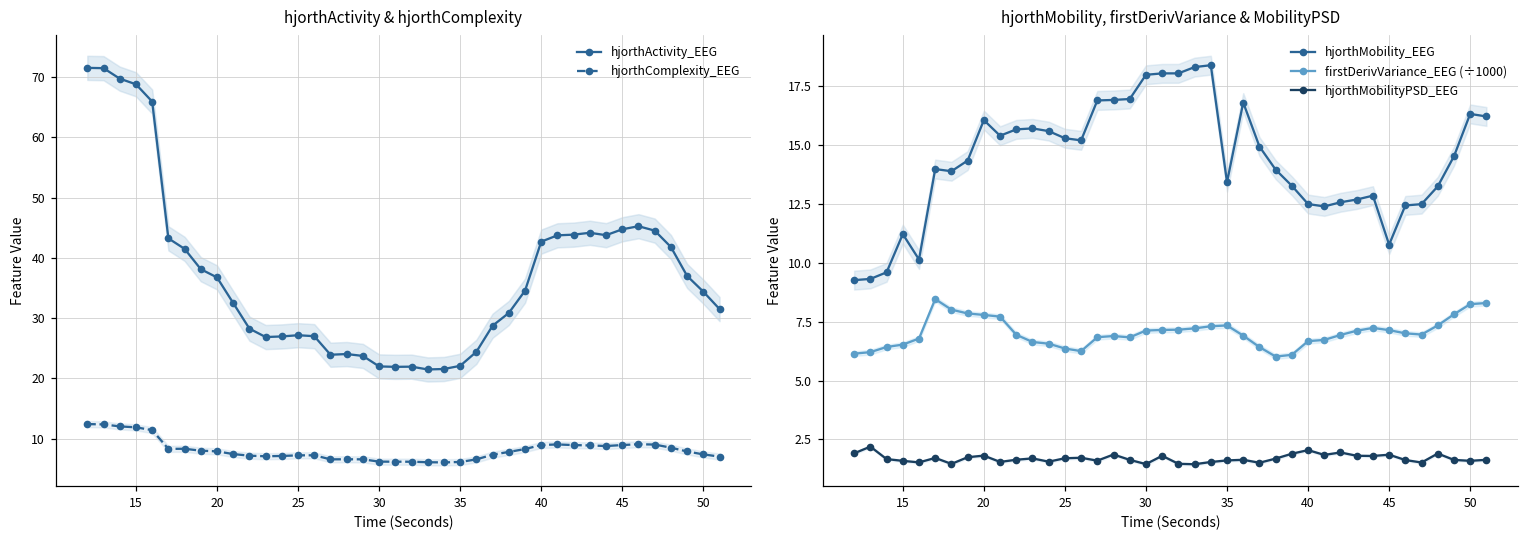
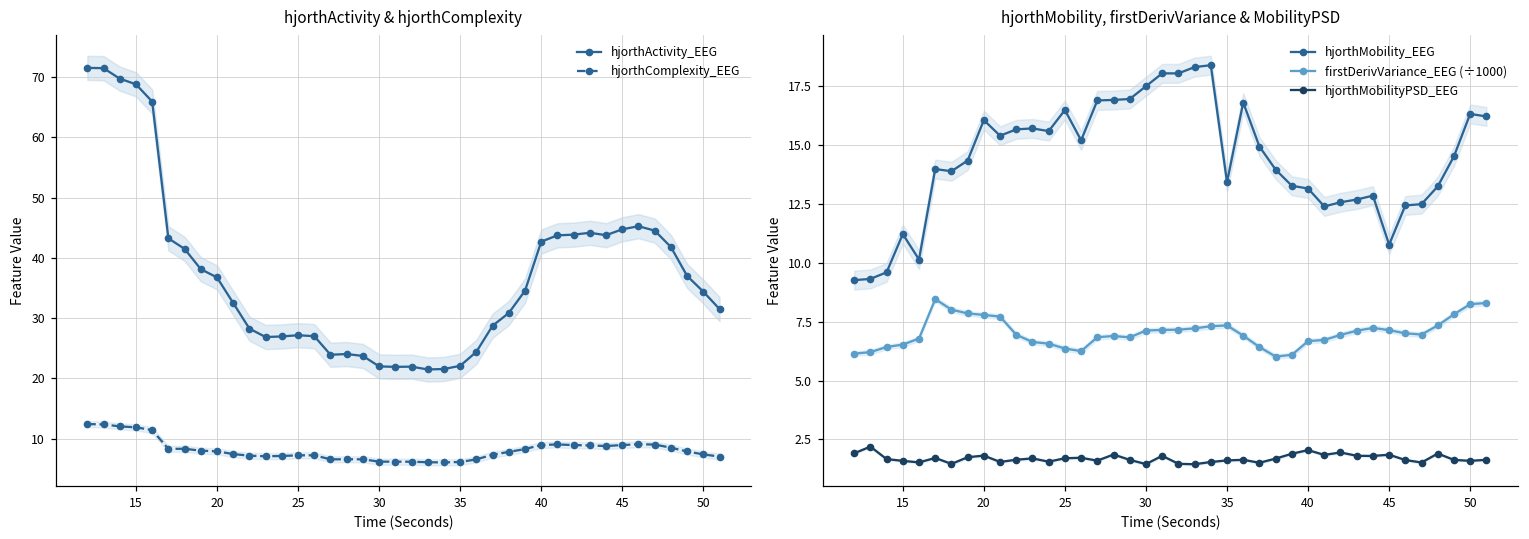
  {
    "hjorthMobility, firstDerivVariance & MobilityPSD": {
      "hjorthMobility_EEG": {
        "15": 11.2,
        "20": 16.1,
-       "25": 15.3,
-       "30": 18.0,
+       "25": 16.5,
+       "30": 17.5,
        "35": 13.4,
-       "40": 12.5,
+       "40": 13.2,
        "45": 10.8,
        "50": 16.3
      }
    }
  }
